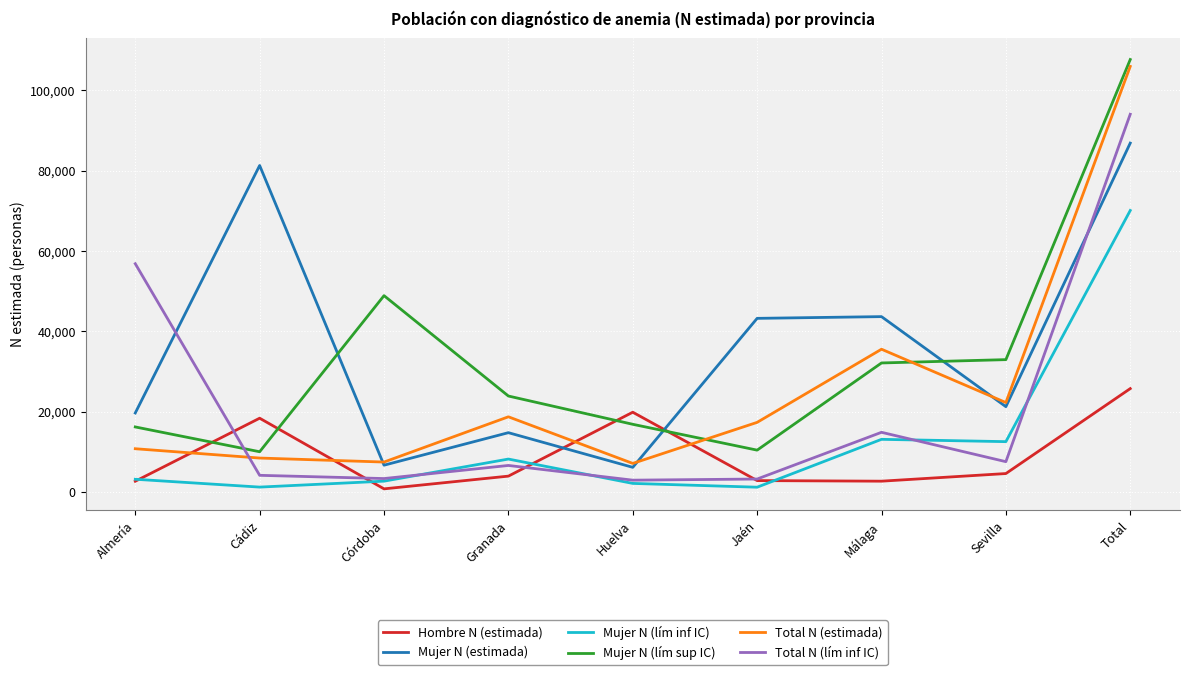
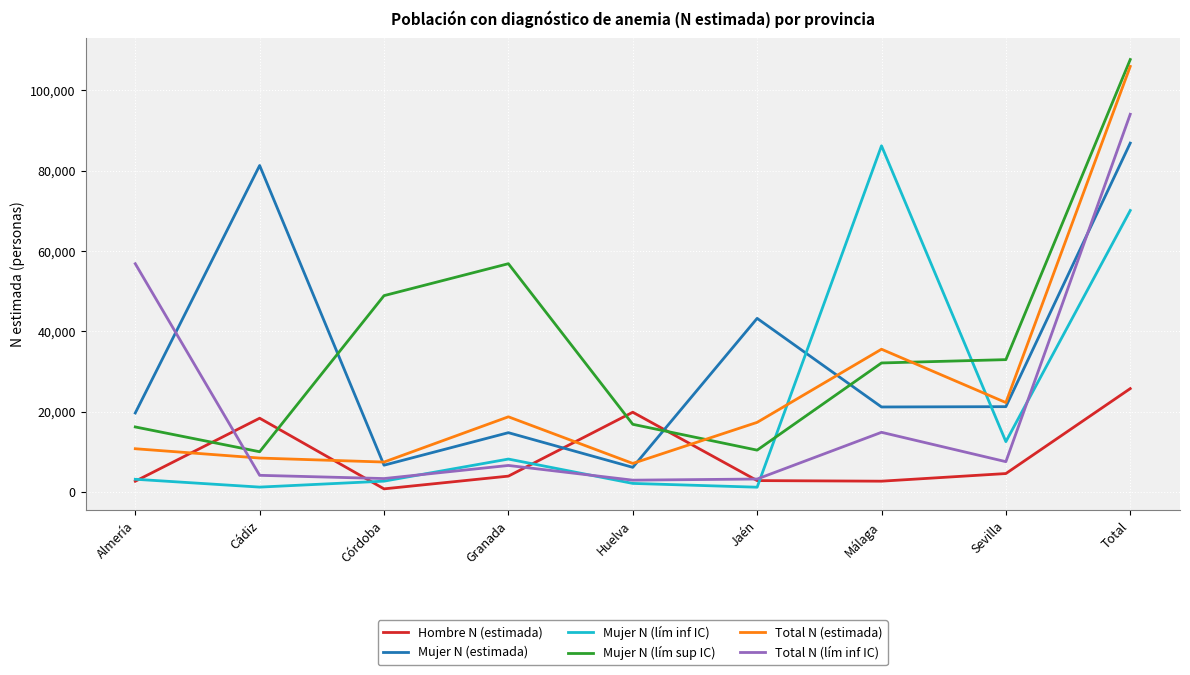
  {
    "Hombre N (estimada)": {
      "Cádiz": "18,000",
      "Córdoba": "1,000",
      "Granada": "4,000",
      "Huelva": "20,000",
      "Málaga": "3,000",
      "Sevilla": "5,000",
      "Total": "26,000"
    },
    "Mujer N (estimada)": {
      "Almería": "20,000",
      "Cádiz": "81,000",
      "Córdoba": "7,000",
      "Granada": "15,000",
      "Huelva": "6,000",
      "Jaén": "43,000",
-     "Málaga": "44,000",
+     "Málaga": "21,000",
      "Sevilla": "21,000",
      "Total": "87,000"
    },
    "Mujer N (lím inf IC)": {
      "Cádiz": "1,000",
      "Córdoba": "3,000",
      "Granada": "8,000",
      "Huelva": "2,000",
      "Jaén": "1,000",
-     "Málaga": "13,000",
+     "Málaga": "86,000",
      "Sevilla": "13,000",
      "Total": "70,000"
    },
    "Mujer N (lím sup IC)": {
      "Almería": "16,000",
      "Cádiz": "10,000",
      "Córdoba": "49,000",
-     "Granada": "24,000",
+     "Granada": "57,000",
      "Huelva": "17,000",
      "Jaén": "10,000",
      "Málaga": "32,000",
      "Sevilla": "33,000",
      "Total": "108,000"
    },
    "Total N (estimada)": {
      "Almería": "11,000",
      "Cádiz": "8,000",
      "Córdoba": "7,000",
      "Granada": "19,000",
      "Huelva": "7,000",
      "Jaén": "17,000",
      "Málaga": "36,000",
      "Sevilla": "22,000",
      "Total": "106,000"
    },
    "Total N (lím inf IC)": {
      "Almería": "57,000",
      "Cádiz": "4,000",
      "Córdoba": "3,000",
      "Granada": "7,000",
      "Huelva": "3,000",
      "Málaga": "15,000",
      "Sevilla": "8,000",
      "Total": "94,000"
    }
  }
